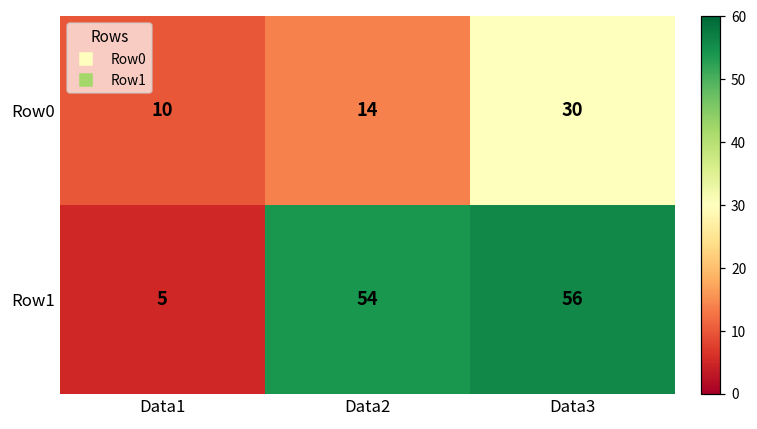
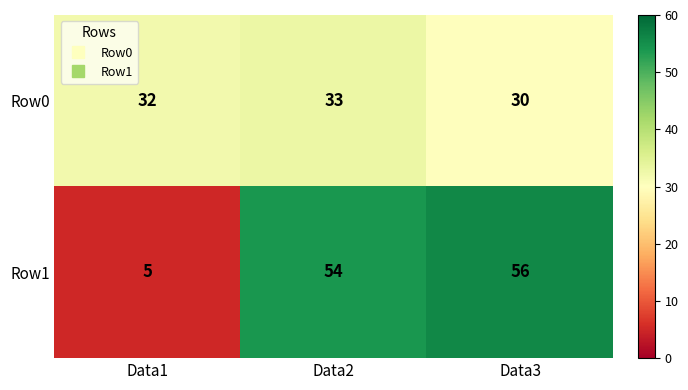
  {
    "Row0": {
-     "Data1": 10,
-     "Data2": 14,
+     "Data1": 32,
+     "Data2": 33,
      "Data3": 30
    },
    "Row1": {
      "Data1": 5,
      "Data2": 54,
      "Data3": 56
    }
  }
